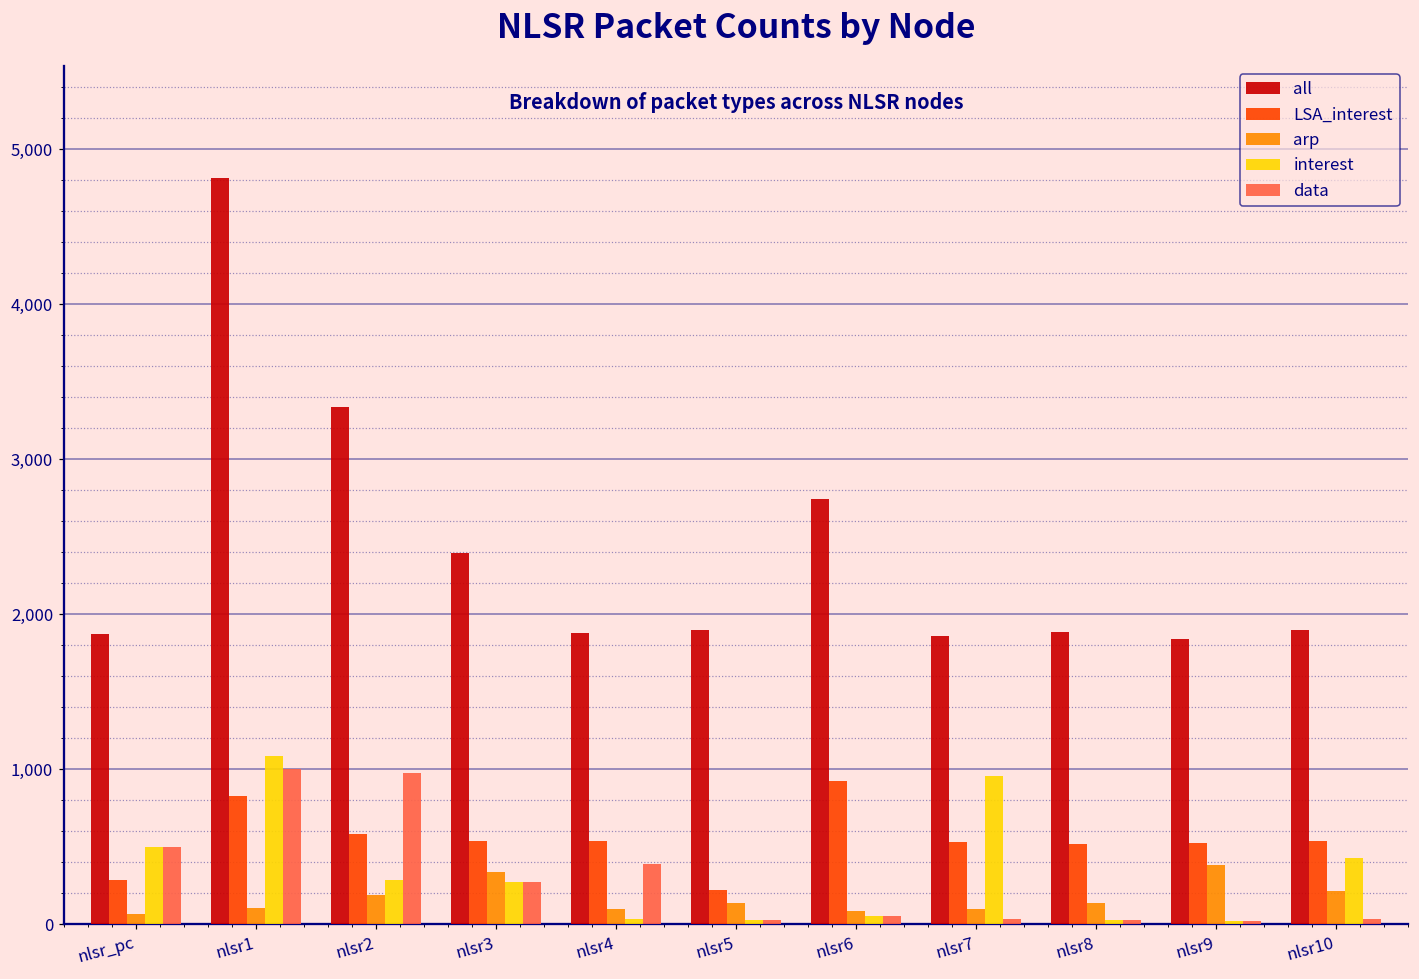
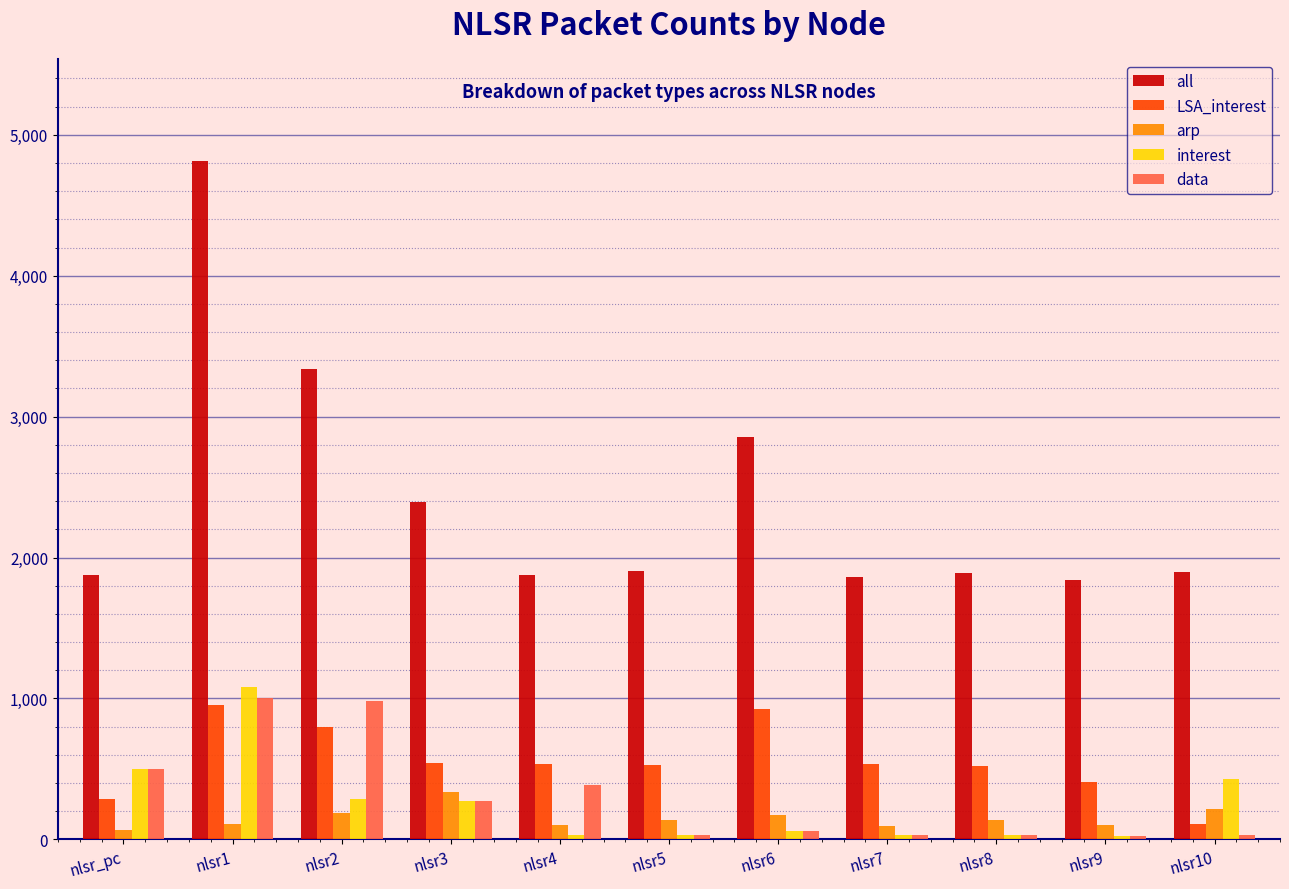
  {
    "all": {
      "nlsr_pc": "1,880",
      "nlsr1": "4,820",
      "nlsr2": "3,340",
      "nlsr3": "2,390",
      "nlsr4": "1,880",
      "nlsr5": "1,900",
-     "nlsr6": "2,740",
+     "nlsr6": "2,860",
      "nlsr7": "1,860",
      "nlsr8": "1,890",
      "nlsr9": "1,840",
      "nlsr10": "1,900"
    },
    "LSA_interest": {
      "nlsr_pc": "280",
-     "nlsr1": "830",
-     "nlsr2": "580",
+     "nlsr1": "950",
+     "nlsr2": "800",
      "nlsr3": "540",
      "nlsr4": "540",
-     "nlsr5": "220",
+     "nlsr5": "530",
      "nlsr6": "920",
      "nlsr7": "530",
      "nlsr8": "520",
-     "nlsr9": "530",
-     "nlsr10": "540"
+     "nlsr9": "410",
+     "nlsr10": "110"
    },
    "arp": {
      "nlsr_pc": "70",
      "nlsr1": "110",
      "nlsr2": "190",
      "nlsr3": "340",
      "nlsr4": "100",
      "nlsr5": "140",
-     "nlsr6": "80",
+     "nlsr6": "180",
      "nlsr7": "100",
      "nlsr8": "140",
-     "nlsr9": "380",
+     "nlsr9": "100",
      "nlsr10": "220"
    },
    "interest": {
      "nlsr_pc": "500",
      "nlsr1": "1,080",
      "nlsr2": "290",
      "nlsr3": "270",
      "nlsr4": "30",
      "nlsr5": "30",
      "nlsr6": "60",
-     "nlsr7": "960",
+     "nlsr7": "30",
      "nlsr8": "30",
      "nlsr9": "20",
      "nlsr10": "430"
    },
    "data": {
      "nlsr_pc": "500",
      "nlsr1": "1,000",
      "nlsr2": "980",
      "nlsr3": "270",
      "nlsr4": "390",
      "nlsr5": "30",
      "nlsr6": "60",
      "nlsr7": "30",
      "nlsr8": "30",
      "nlsr9": "20",
      "nlsr10": "30"
    }
  }
